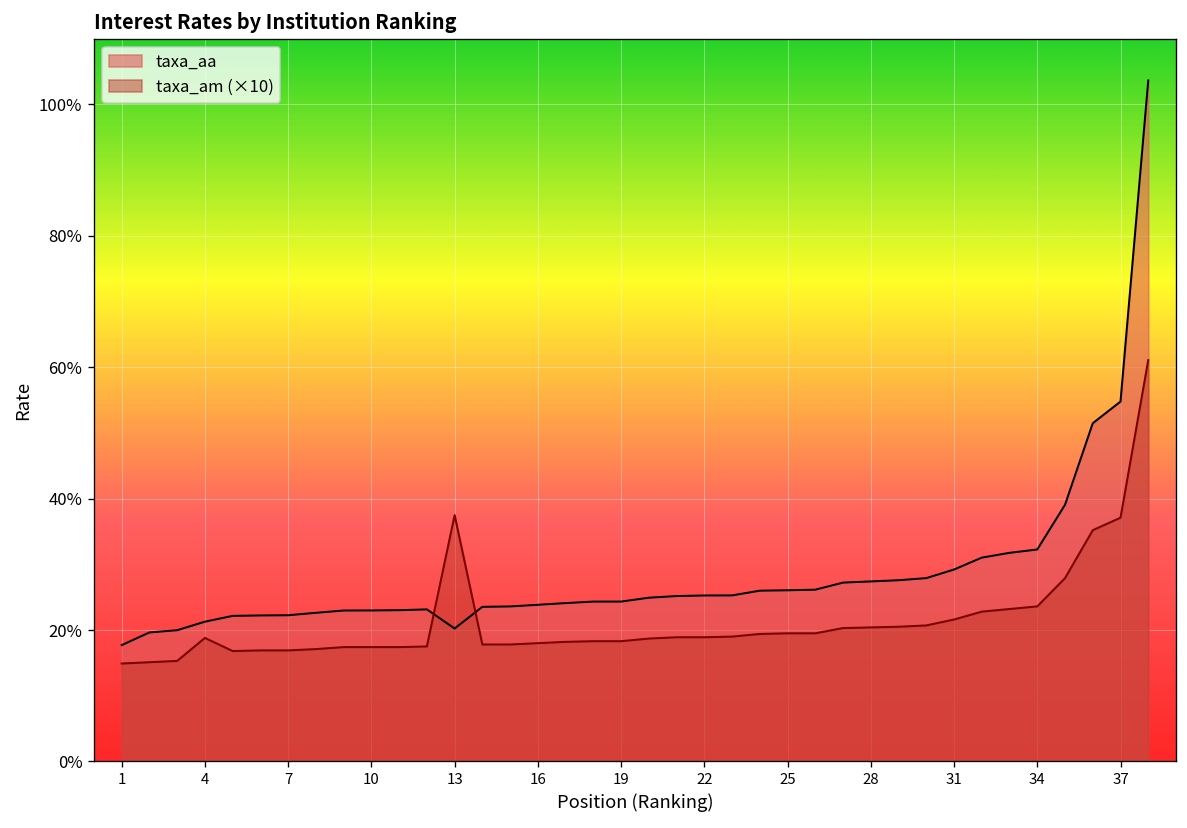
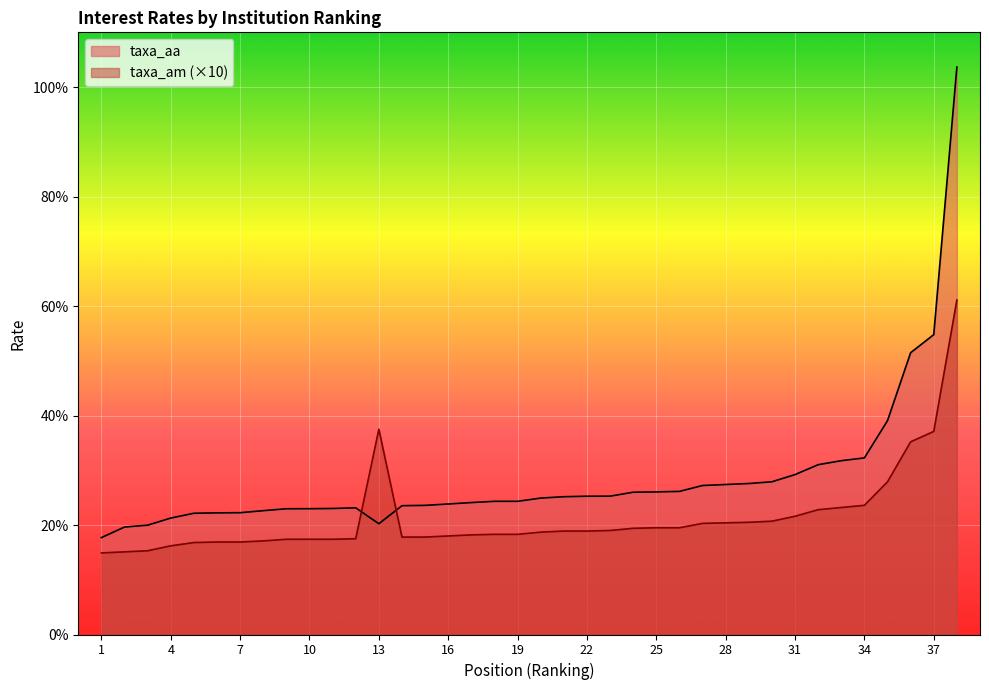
  {
    "taxa_aa": {
      "1": "18%",
      "4": "21%",
      "7": "22%",
      "10": "23%",
      "13": "20%",
      "16": "24%",
      "19": "24%",
      "22": "25%",
      "25": "26%",
      "28": "27%",
      "31": "29%",
      "34": "32%",
      "37": "55%"
    },
    "taxa_am (×10)": {
      "1": "15%",
-     "4": "19%",
+     "4": "16%",
      "7": "17%",
      "10": "17%",
      "13": "38%",
      "16": "18%",
      "19": "18%",
      "22": "19%",
      "25": "20%",
      "28": "20%",
      "31": "22%",
      "34": "24%",
      "37": "37%"
    }
  }
